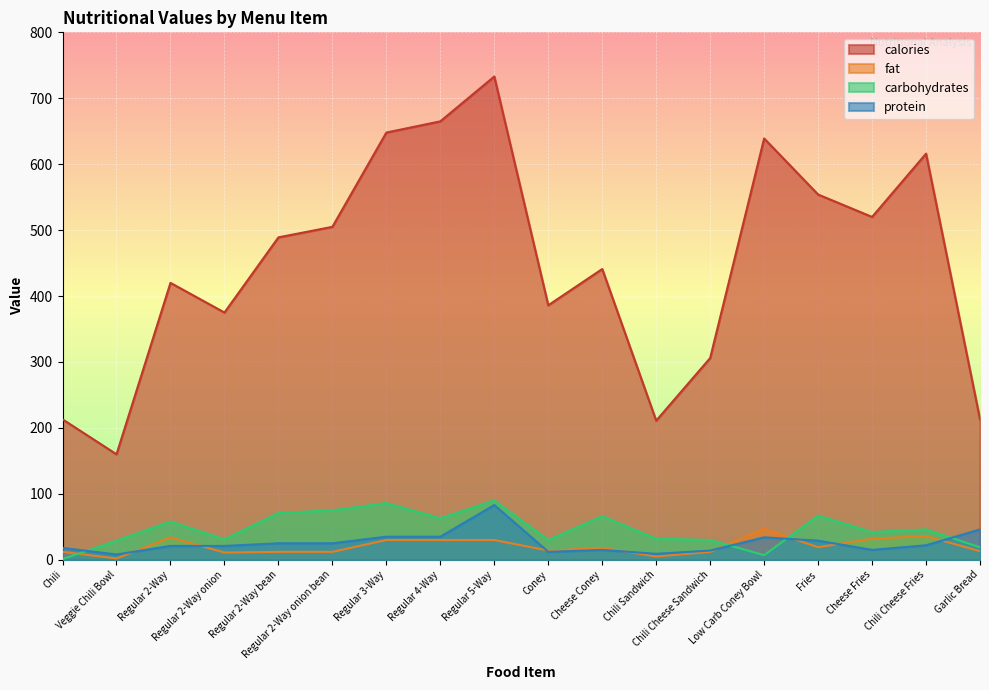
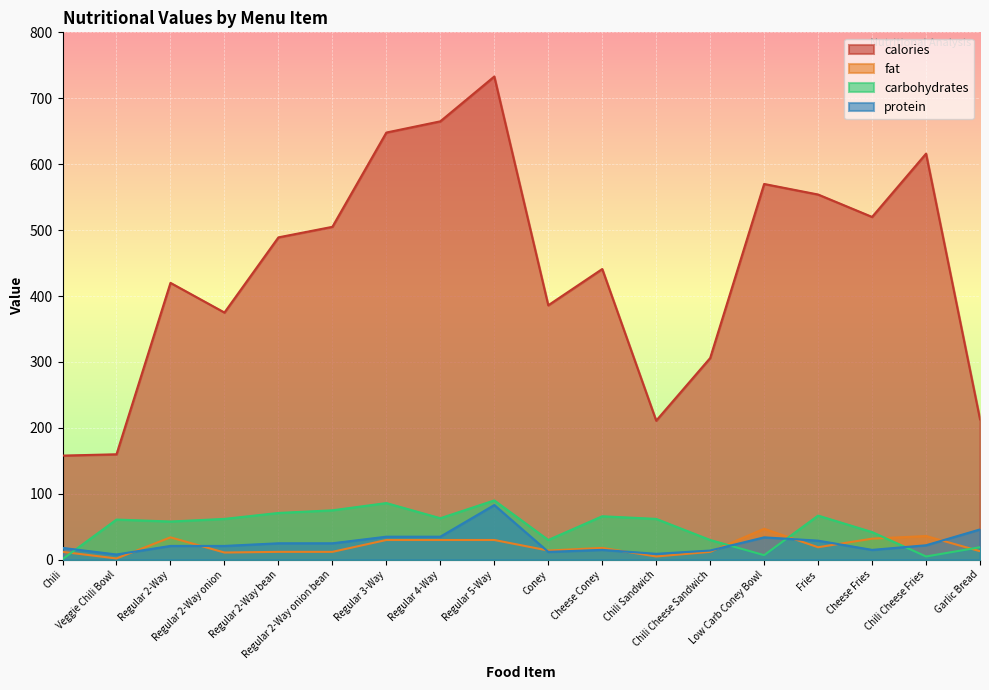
  {
    "calories": {
-     "Chili": 210,
+     "Chili": 160,
      "Veggie Chili Bowl": 160,
      "Regular 2-Way": 420,
      "Regular 2-Way onion": 380,
      "Regular 2-Way bean": 490,
      "Regular 2-Way onion bean": 510,
      "Regular 3-Way": 650,
      "Regular 4-Way": 670,
      "Regular 5-Way": 730,
      "Coney": 390,
      "Cheese Coney": 440,
      "Chili Sandwich": 210,
      "Chili Cheese Sandwich": 310,
-     "Low Carb Coney Bowl": 640,
+     "Low Carb Coney Bowl": 570,
      "Fries": 550,
      "Cheese Fries": 520,
      "Chili Cheese Fries": 620,
      "Garlic Bread": 210
    },
    "fat": {
      "Chili": 10,
      "Veggie Chili Bowl": 0,
      "Regular 2-Way": 30,
      "Regular 2-Way onion": 10,
      "Regular 2-Way bean": 10,
      "Regular 2-Way onion bean": 10,
      "Regular 3-Way": 30,
      "Regular 4-Way": 30,
      "Regular 5-Way": 30,
      "Chili Sandwich": 10,
      "Low Carb Coney Bowl": 50,
      "Fries": 20,
      "Cheese Fries": 30,
      "Chili Cheese Fries": 40,
      "Garlic Bread": 10
    },
    "carbohydrates": {
      "Chili": 0,
-     "Veggie Chili Bowl": 30,
+     "Veggie Chili Bowl": 60,
      "Regular 2-Way": 60,
-     "Regular 2-Way onion": 30,
+     "Regular 2-Way onion": 60,
      "Regular 2-Way bean": 70,
      "Regular 2-Way onion bean": 80,
      "Regular 3-Way": 90,
      "Regular 4-Way": 60,
      "Regular 5-Way": 90,
      "Coney": 30,
      "Cheese Coney": 70,
-     "Chili Sandwich": 30,
+     "Chili Sandwich": 60,
      "Chili Cheese Sandwich": 30,
      "Low Carb Coney Bowl": 10,
      "Fries": 70,
      "Cheese Fries": 40,
-     "Chili Cheese Fries": 50,
+     "Chili Cheese Fries": 10,
      "Garlic Bread": 20
    },
    "protein": {
      "Chili": 20,
      "Veggie Chili Bowl": 10,
      "Regular 2-Way": 20,
      "Regular 2-Way onion": 20,
      "Regular 2-Way bean": 30,
      "Regular 2-Way onion bean": 30,
      "Regular 3-Way": 40,
      "Regular 4-Way": 40,
      "Regular 5-Way": 80,
      "Chili Sandwich": 10,
      "Low Carb Coney Bowl": 30,
      "Fries": 30,
      "Cheese Fries": 20,
      "Chili Cheese Fries": 20,
      "Garlic Bread": 50
    }
  }
